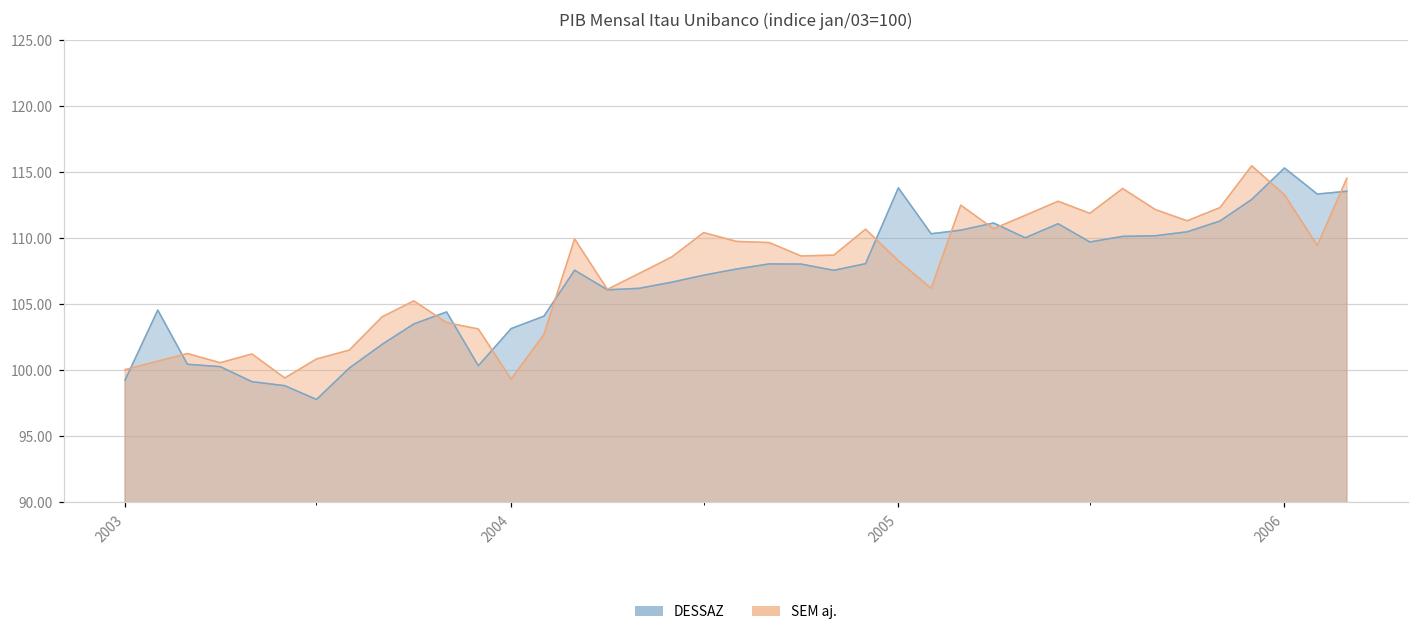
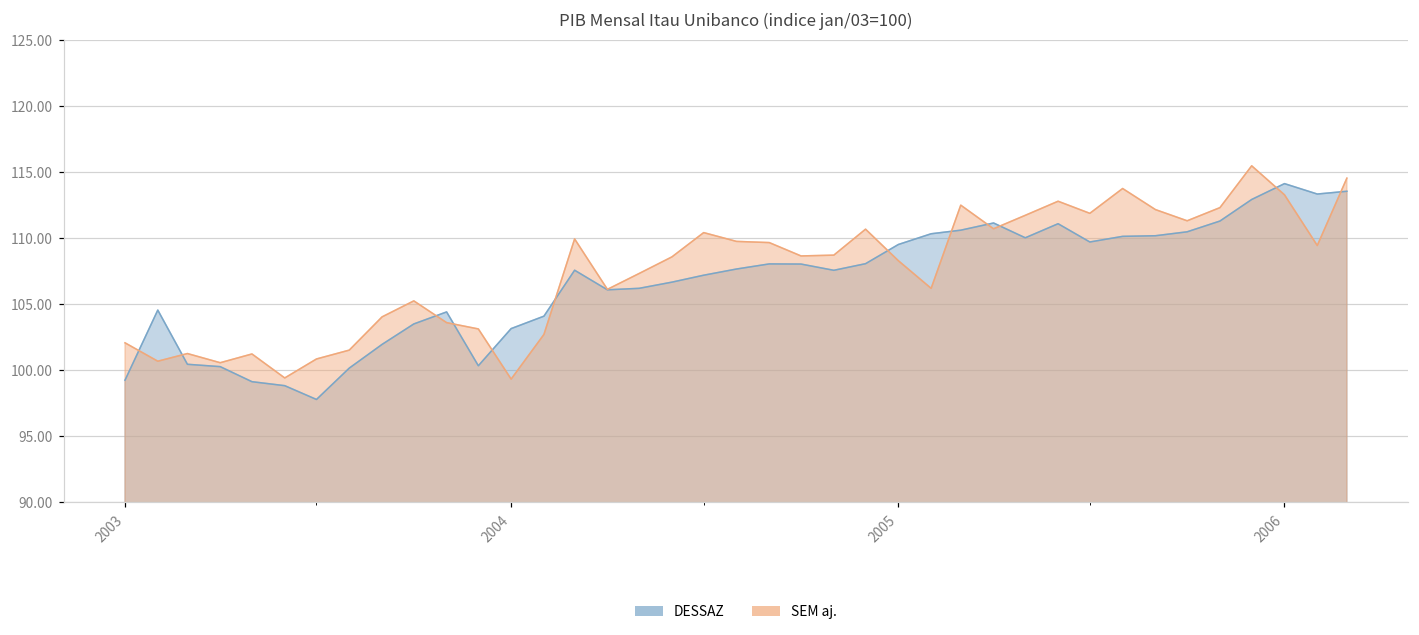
  {
    "DESSAZ": {
      "2003": 99.2,
      "2004": 103.1,
-     "2005": 113.8,
-     "2006": 115.3
+     "2005": 109.5,
+     "2006": 114.1
    },
    "SEM aj.": {
-     "2003": 100.0,
+     "2003": 102.0,
      "2004": 99.3,
      "2005": 108.3,
      "2006": 113.3
    }
  }
